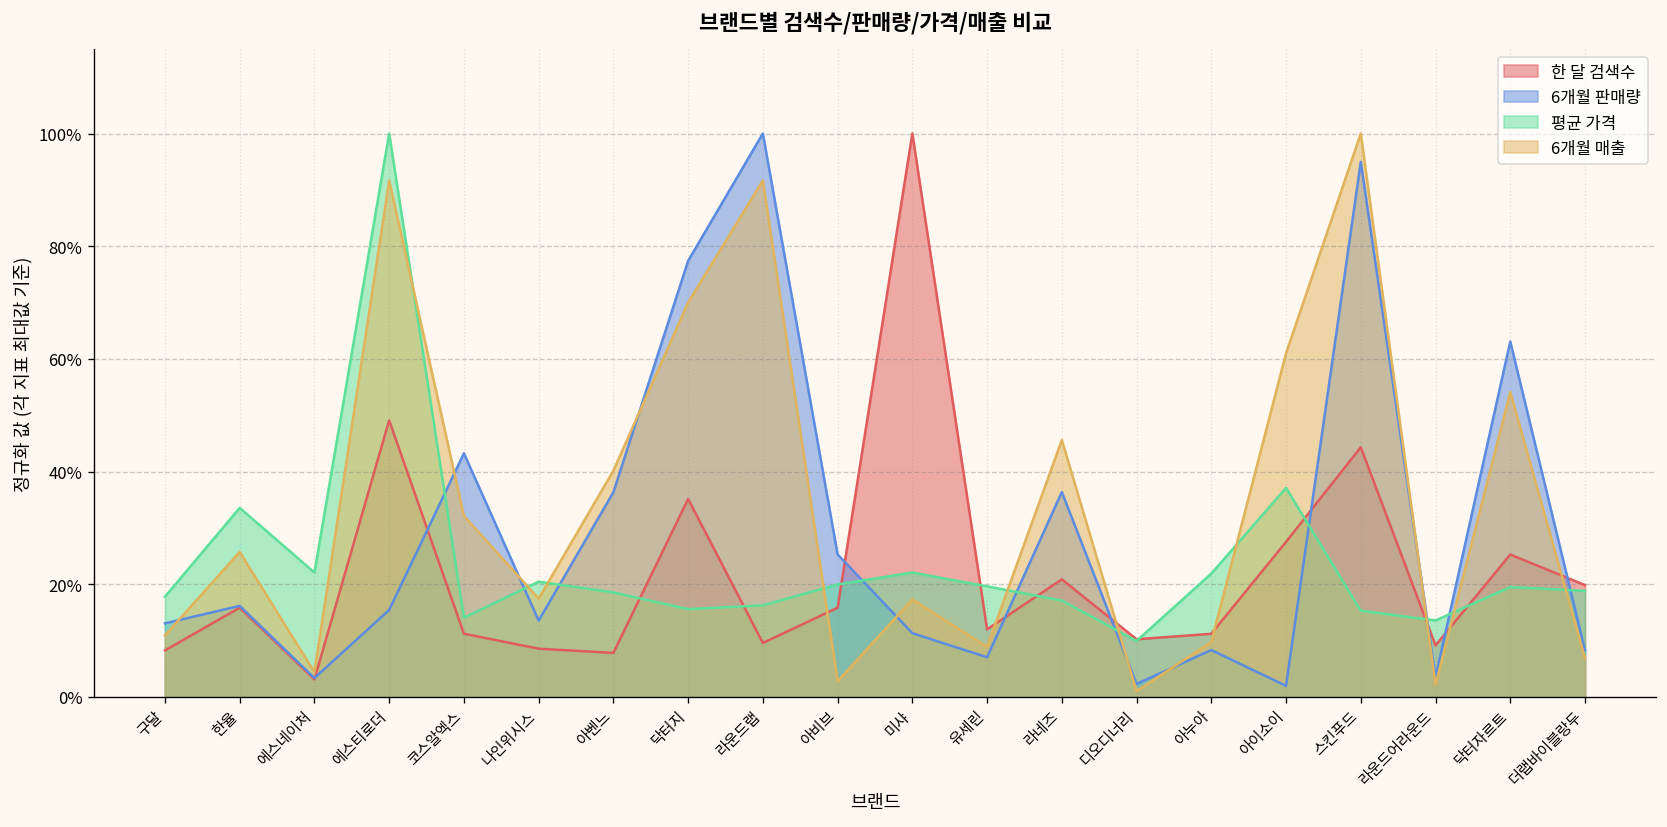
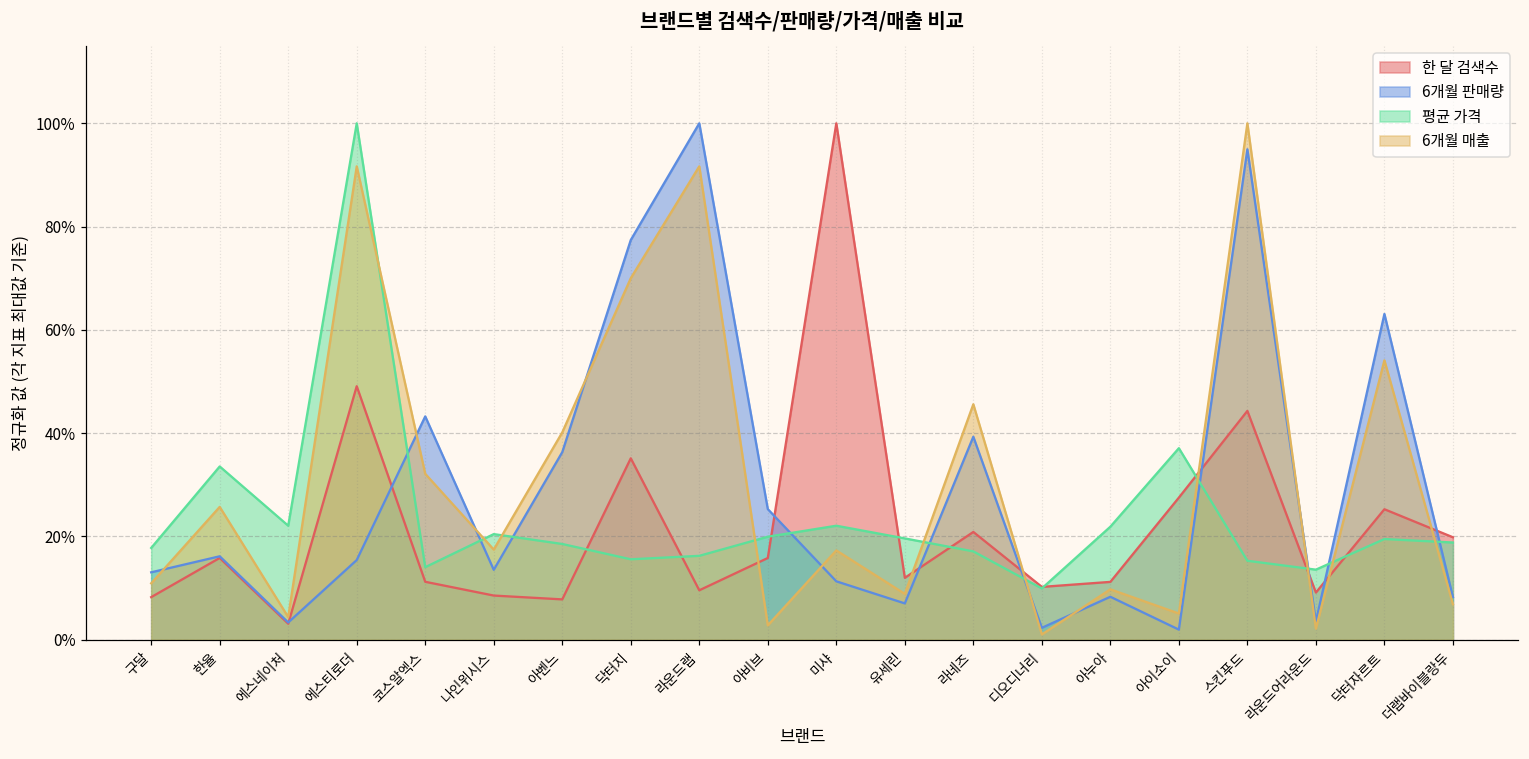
  {
    "한 달 검색수": {
      "구달": "8%",
      "에스티로더": "49%",
      "코스알엑스": "11%",
      "나인위시스": "9%",
      "아벤느": "8%",
      "닥터지": "35%",
      "라운드랩": "10%",
      "아비브": "16%",
      "미샤": "100%",
      "유세린": "12%",
      "라네즈": "21%",
      "아누아": "11%",
      "아이소이": "28%",
      "스킨푸드": "44%",
      "라운드어라운드": "9%",
      "닥터자르트": "25%",
      "더랩바이블랑두": "20%"
    },
    "6개월 판매량": {
      "구달": "13%",
      "에스티로더": "15%",
      "코스알엑스": "43%",
      "나인위시스": "14%",
      "아벤느": "36%",
      "닥터지": "77%",
      "라운드랩": "100%",
      "아비브": "25%",
      "미샤": "11%",
      "유세린": "7%",
-     "라네즈": "36%",
+     "라네즈": "39%",
      "디오디너리": "2%",
      "아누아": "8%",
      "아이소이": "2%",
      "스킨푸드": "95%",
      "라운드어라운드": "4%",
      "닥터자르트": "63%",
      "더랩바이블랑두": "8%"
    },
    "평균 가격": {
      "구달": "18%",
      "한율": "34%",
      "에스네이처": "22%",
      "에스티로더": "100%",
      "코스알엑스": "14%",
      "나인위시스": "20%",
      "아벤느": "19%",
      "닥터지": "16%",
      "라운드랩": "16%",
      "아비브": "20%",
      "미샤": "22%",
      "유세린": "20%",
      "라네즈": "17%",
      "아누아": "22%",
      "아이소이": "37%",
      "스킨푸드": "15%",
      "라운드어라운드": "14%",
      "닥터자르트": "20%",
      "더랩바이블랑두": "19%"
    },
    "6개월 매출": {
      "구달": "11%",
      "한율": "26%",
      "에스네이처": "4%",
      "에스티로더": "92%",
      "코스알엑스": "32%",
      "나인위시스": "17%",
      "아벤느": "40%",
      "닥터지": "70%",
      "라운드랩": "92%",
      "아비브": "3%",
      "미샤": "17%",
      "유세린": "9%",
      "라네즈": "46%",
      "디오디너리": "1%",
      "아누아": "10%",
-     "아이소이": "61%",
+     "아이소이": "5%",
      "스킨푸드": "100%",
      "라운드어라운드": "2%",
      "닥터자르트": "54%",
      "더랩바이블랑두": "7%"
    }
  }
